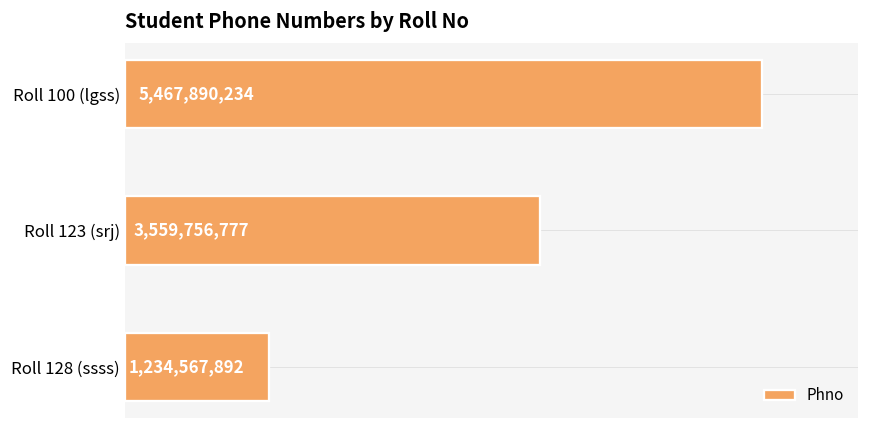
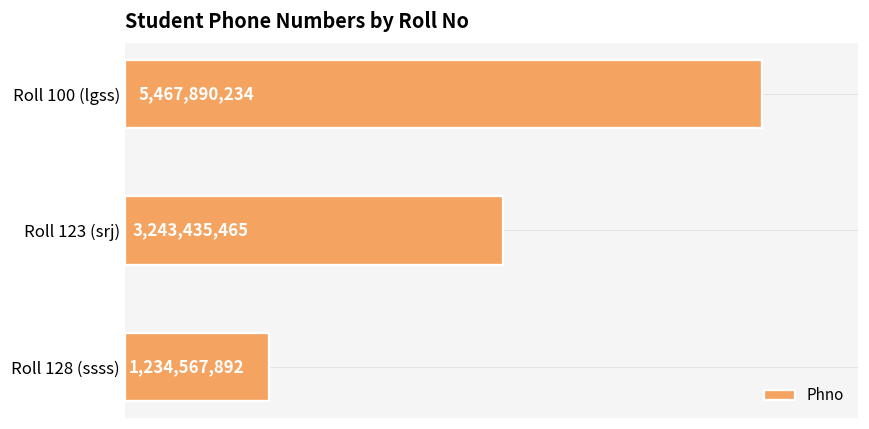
  {
    "Roll 100 (lgss)": "5,467,890,234",
-   "Roll 123 (srj)": "3,559,756,777",
+   "Roll 123 (srj)": "3,243,435,465",
    "Roll 128 (ssss)": "1,234,567,892"
  }
